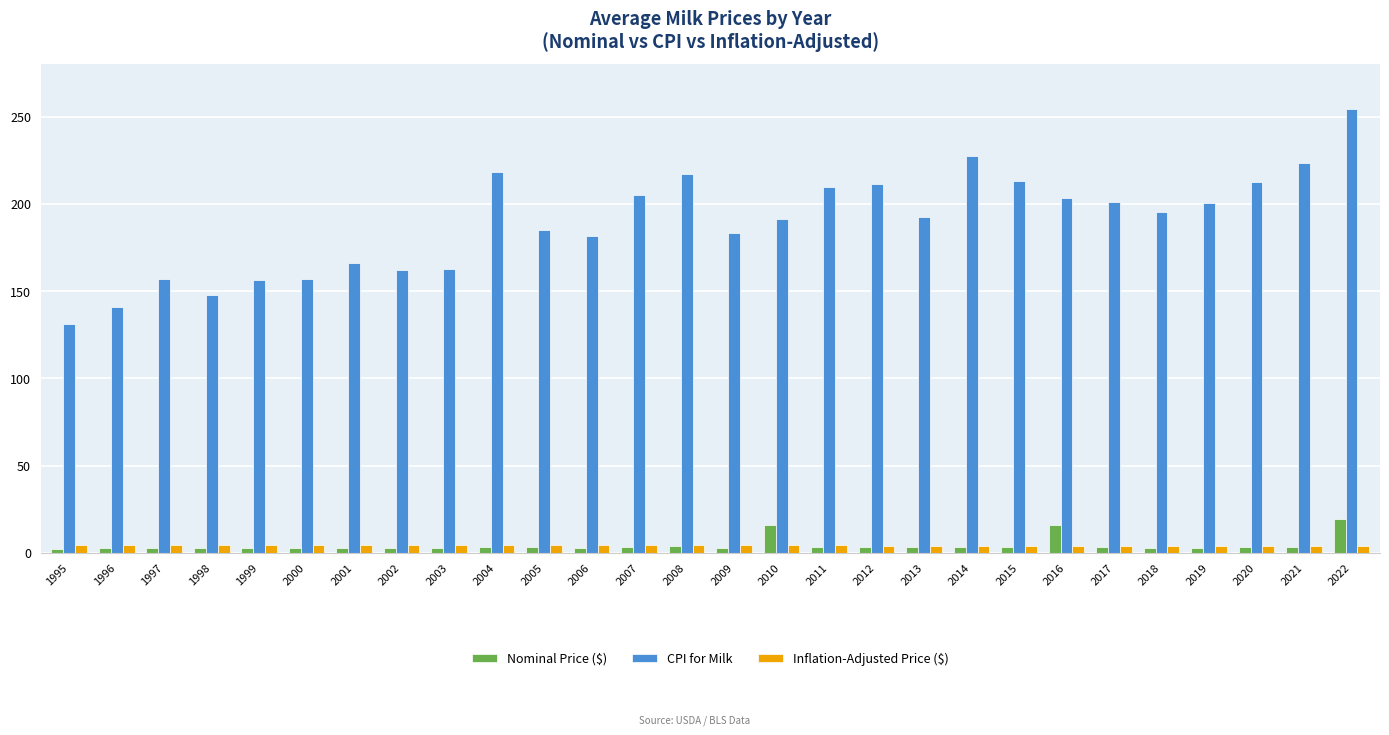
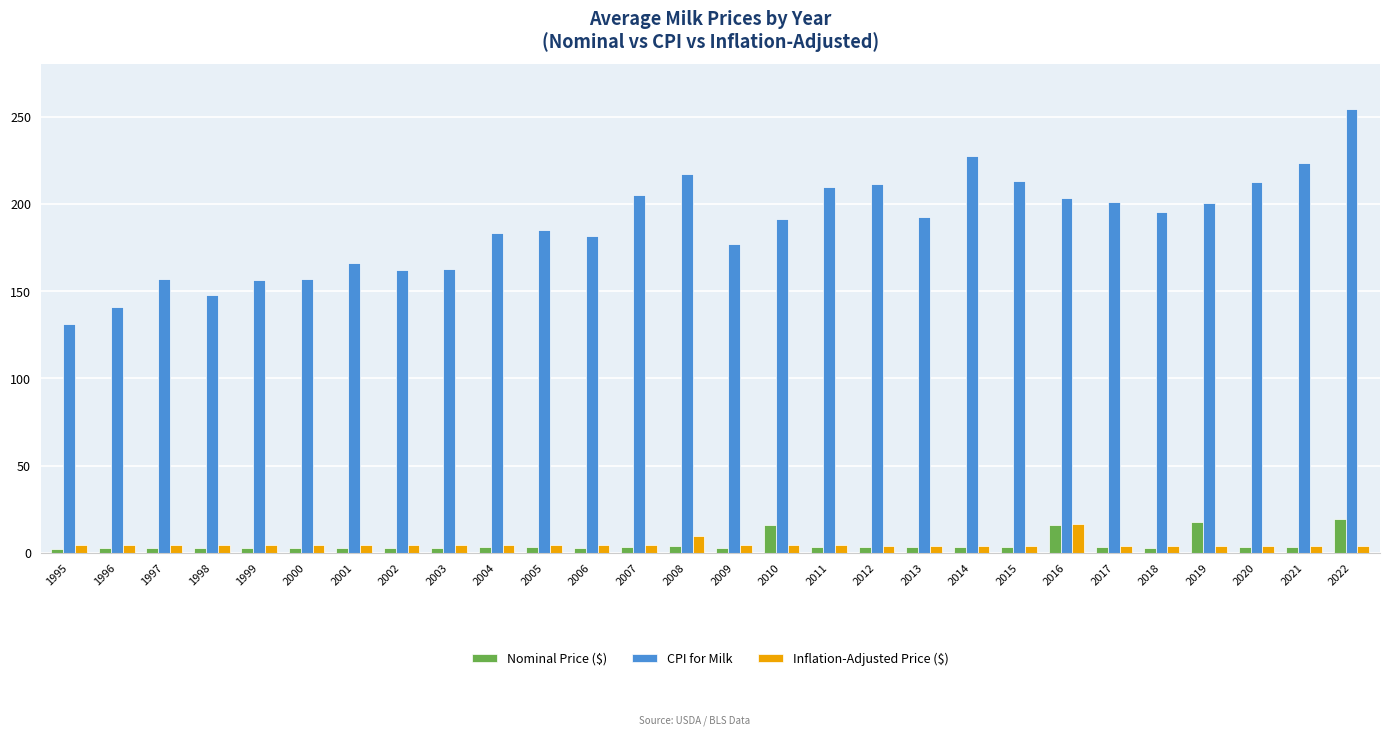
  {
    "Nominal Price ($)": {
      "1995": 2,
      "1996": 3,
      "1997": 3,
      "1998": 3,
      "1999": 3,
      "2000": 3,
      "2001": 3,
      "2002": 3,
      "2003": 3,
      "2004": 3,
      "2005": 3,
      "2006": 3,
      "2007": 4,
      "2008": 4,
      "2009": 3,
      "2010": 16,
      "2011": 4,
      "2012": 3,
      "2013": 3,
      "2014": 4,
      "2015": 3,
      "2016": 16,
      "2017": 3,
      "2018": 3,
-     "2019": 3,
+     "2019": 18,
      "2020": 3,
      "2021": 4,
      "2022": 20
    },
    "CPI for Milk": {
      "1995": 131,
      "1996": 141,
      "1997": 157,
      "1998": 148,
      "1999": 156,
      "2000": 157,
      "2001": 166,
      "2002": 162,
      "2003": 163,
-     "2004": 218,
+     "2004": 183,
      "2005": 185,
      "2006": 182,
      "2007": 205,
      "2008": 217,
-     "2009": 183,
+     "2009": 177,
      "2010": 191,
      "2011": 210,
      "2012": 211,
      "2013": 192,
      "2014": 228,
      "2015": 213,
      "2016": 203,
      "2017": 201,
      "2018": 196,
      "2019": 200,
      "2020": 213,
      "2021": 223,
      "2022": 255
    },
    "Inflation-Adjusted Price ($)": {
      "1995": 5,
      "1996": 5,
      "1997": 5,
      "1998": 5,
      "1999": 5,
      "2000": 5,
      "2001": 4,
      "2002": 4,
      "2003": 4,
      "2004": 4,
      "2005": 4,
      "2006": 4,
      "2007": 4,
-     "2008": 4,
+     "2008": 10,
      "2009": 4,
      "2010": 4,
      "2011": 4,
      "2012": 4,
      "2013": 4,
      "2014": 4,
      "2015": 4,
-     "2016": 4,
+     "2016": 17,
      "2017": 4,
      "2018": 4,
      "2019": 4,
      "2020": 4,
      "2021": 4,
      "2022": 4
    }
  }
